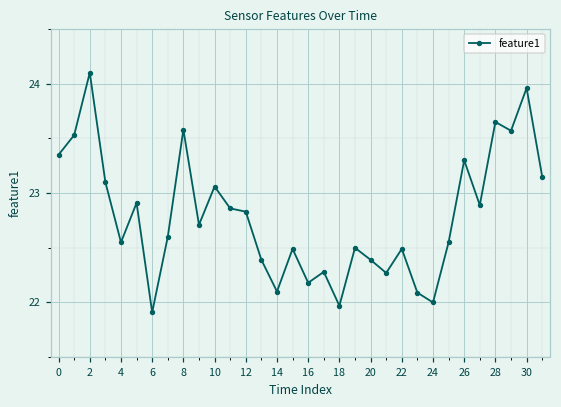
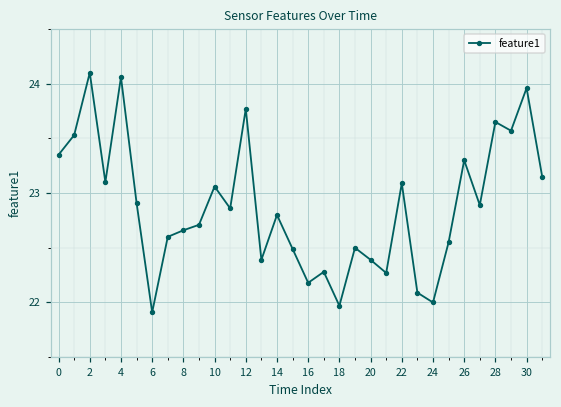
  {
    "0": 23.4,
    "2": 24.1,
-   "4": 22.6,
+   "4": 24.1,
    "6": 21.9,
-   "8": 23.6,
+   "8": 22.7,
    "10": 23.1,
-   "12": 22.8,
-   "14": 22.1,
+   "12": 23.8,
+   "14": 22.8,
    "16": 22.2,
    "18": 22.0,
    "20": 22.4,
-   "22": 22.5,
+   "22": 23.1,
    "24": 22.0,
    "26": 23.3,
    "28": 23.7,
    "30": 24.0
  }
